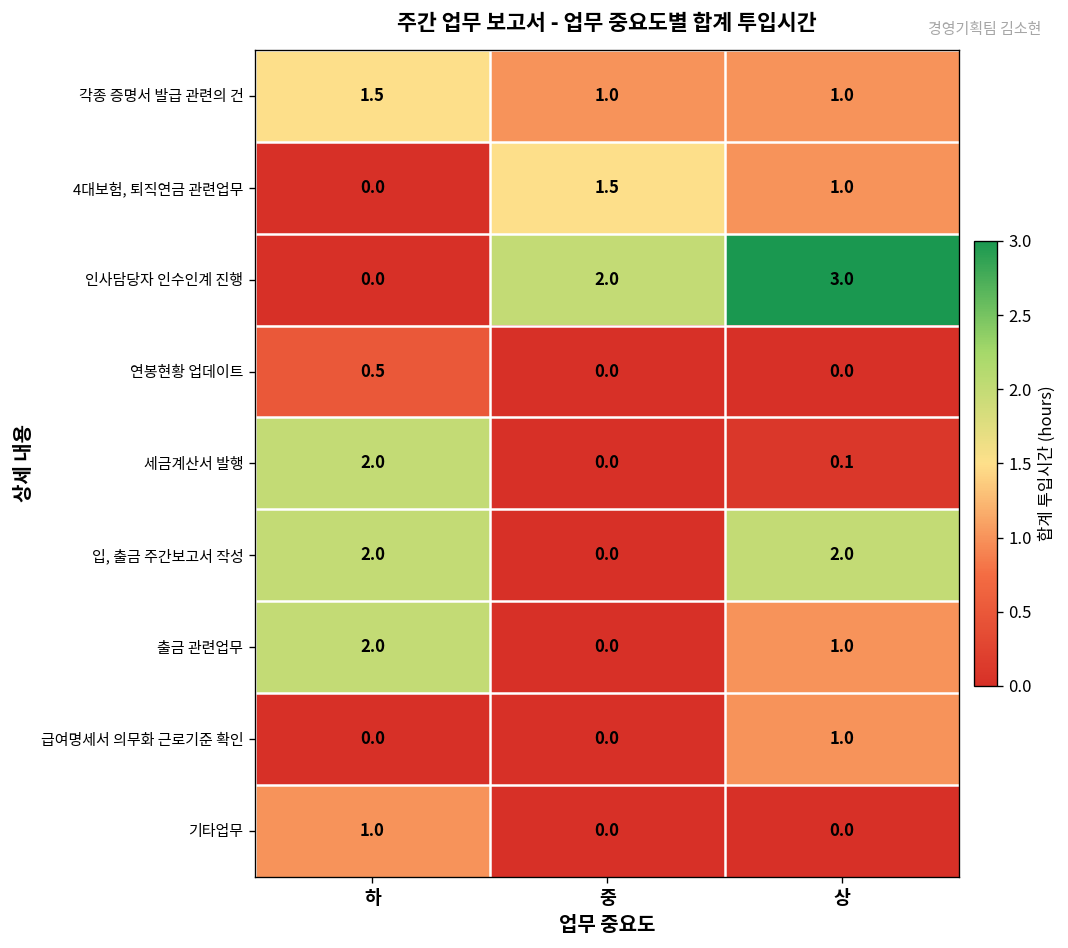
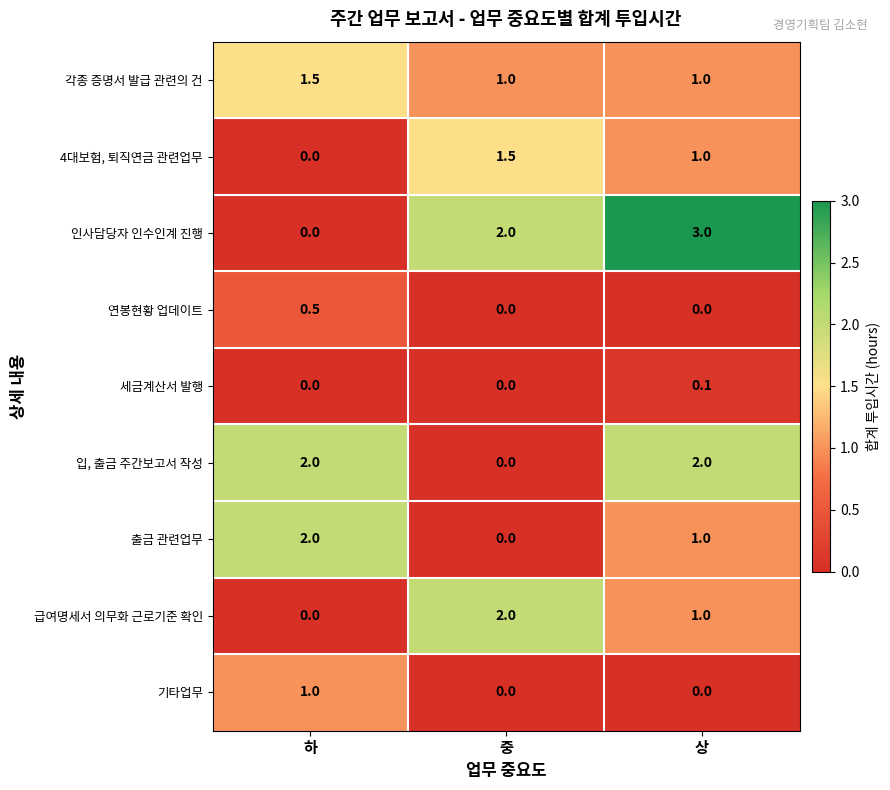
  {
    "각종 증명서 발급 관련의 건": {
      "하": 1.5,
      "중": 1.0,
      "상": 1.0
    },
    "4대보험, 퇴직연금 관련업무": {
      "하": 0.0,
      "중": 1.5,
      "상": 1.0
    },
    "인사담당자 인수인계 진행": {
      "하": 0.0,
      "중": 2.0,
      "상": 3.0
    },
    "연봉현황 업데이트": {
      "하": 0.5,
      "중": 0.0,
      "상": 0.0
    },
    "세금계산서 발행": {
-     "하": 2.0,
+     "하": 0.0,
      "중": 0.0,
      "상": 0.1
    },
    "입, 출금 주간보고서 작성": {
      "하": 2.0,
      "중": 0.0,
      "상": 2.0
    },
    "출금 관련업무": {
      "하": 2.0,
      "중": 0.0,
      "상": 1.0
    },
    "급여명세서 의무화 근로기준 확인": {
      "하": 0.0,
-     "중": 0.0,
+     "중": 2.0,
      "상": 1.0
    },
    "기타업무": {
      "하": 1.0,
      "중": 0.0,
      "상": 0.0
    }
  }
